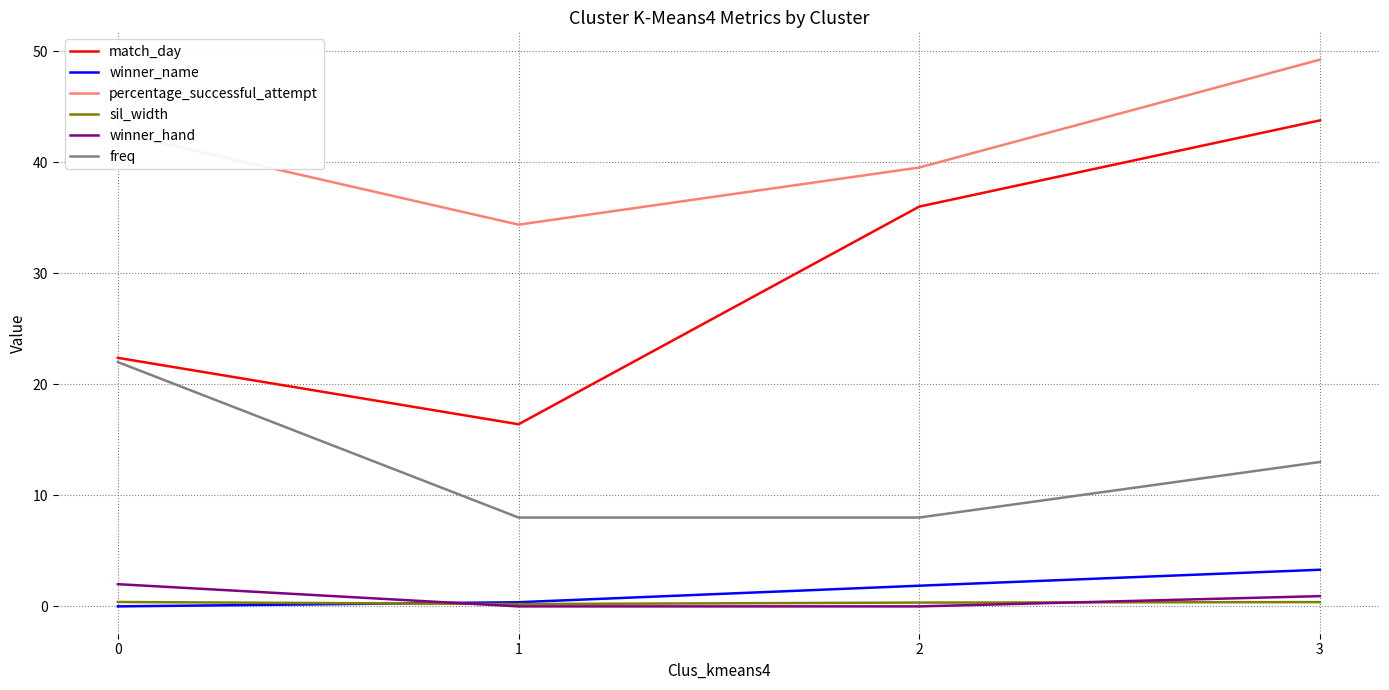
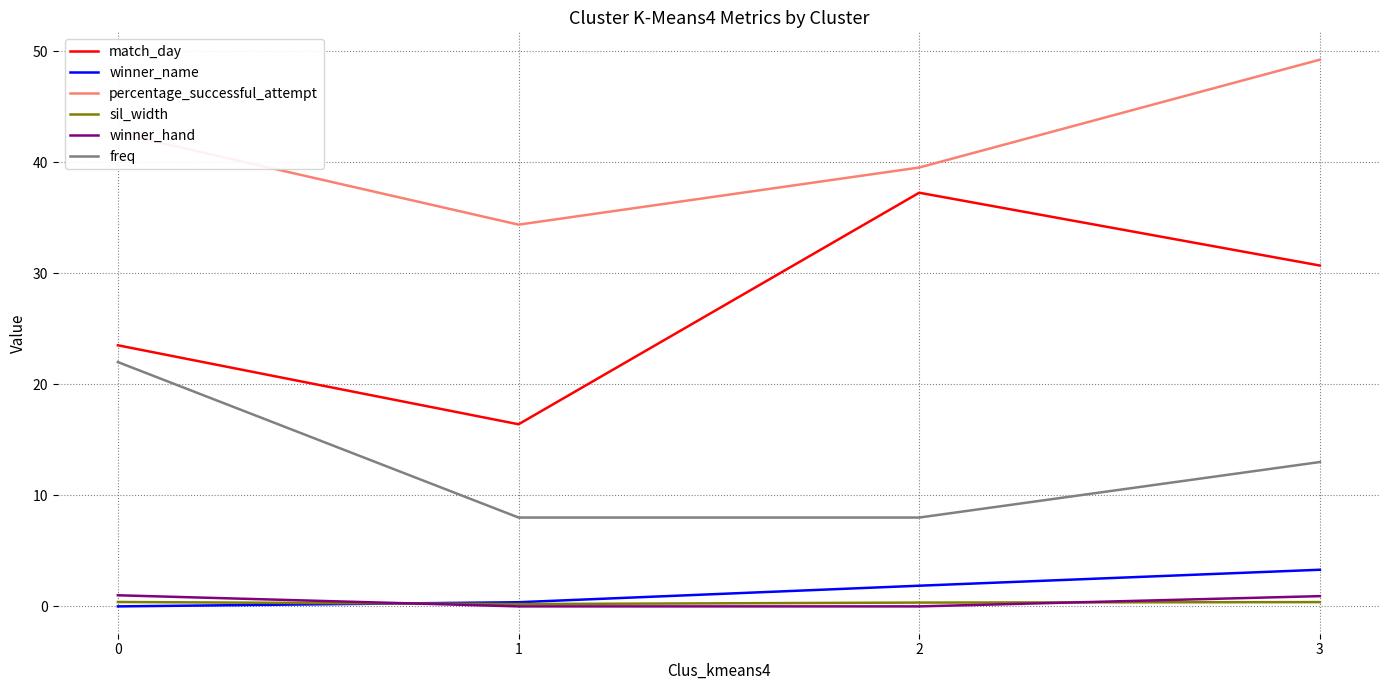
  {
    "match_day": {
-     "0": 22.4,
+     "0": 23.5,
      "1": 16.4,
-     "2": 36.0,
-     "3": 43.8
+     "2": 37.3,
+     "3": 30.7
    },
    "winner_name": {
      "0": 0.0,
      "2": 1.9,
      "3": 3.3
    },
    "percentage_successful_attempt": {
      "1": 34.4,
      "2": 39.5,
      "3": 49.2
    },
    "sil_width": {
      "0": 0.4,
      "2": 0.3,
      "3": 0.4
    },
    "winner_hand": {
-     "0": 2,
+     "0": 1,
      "2": 0,
      "3": 1
    },
    "freq": {
      "0": 22.0,
      "1": 8.0,
      "2": 8.0,
      "3": 13.0
    }
  }
